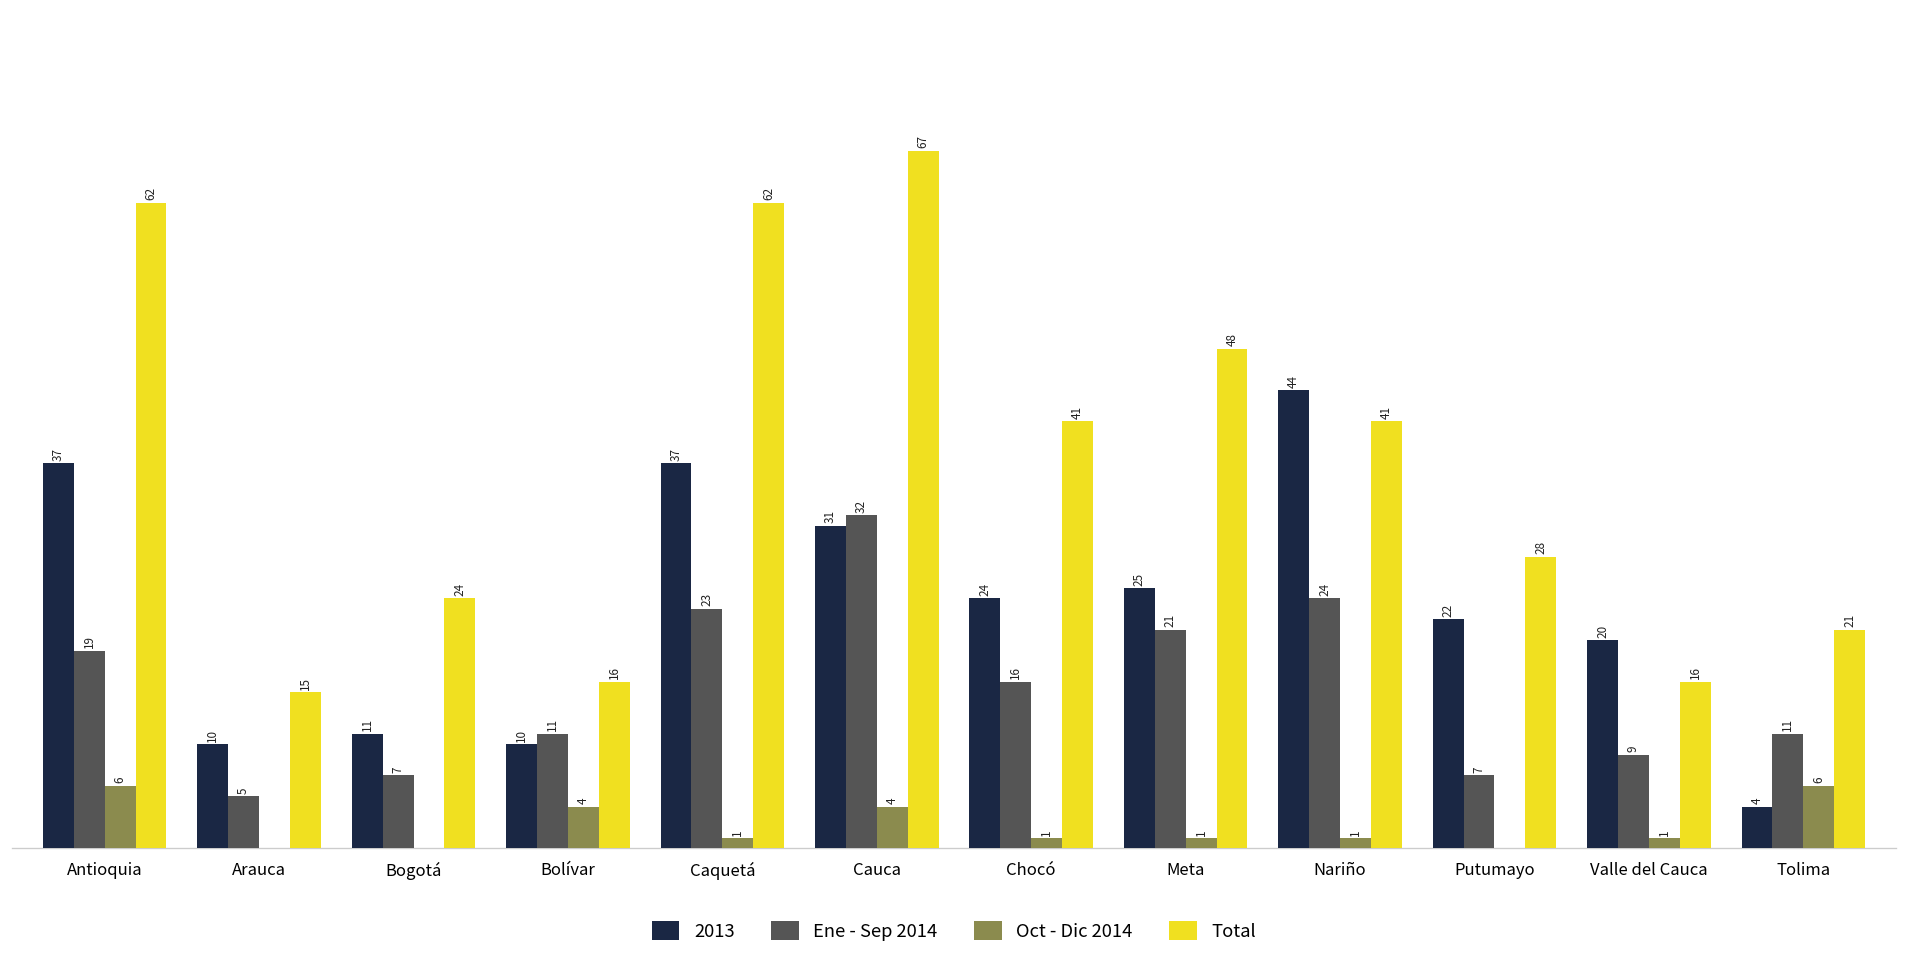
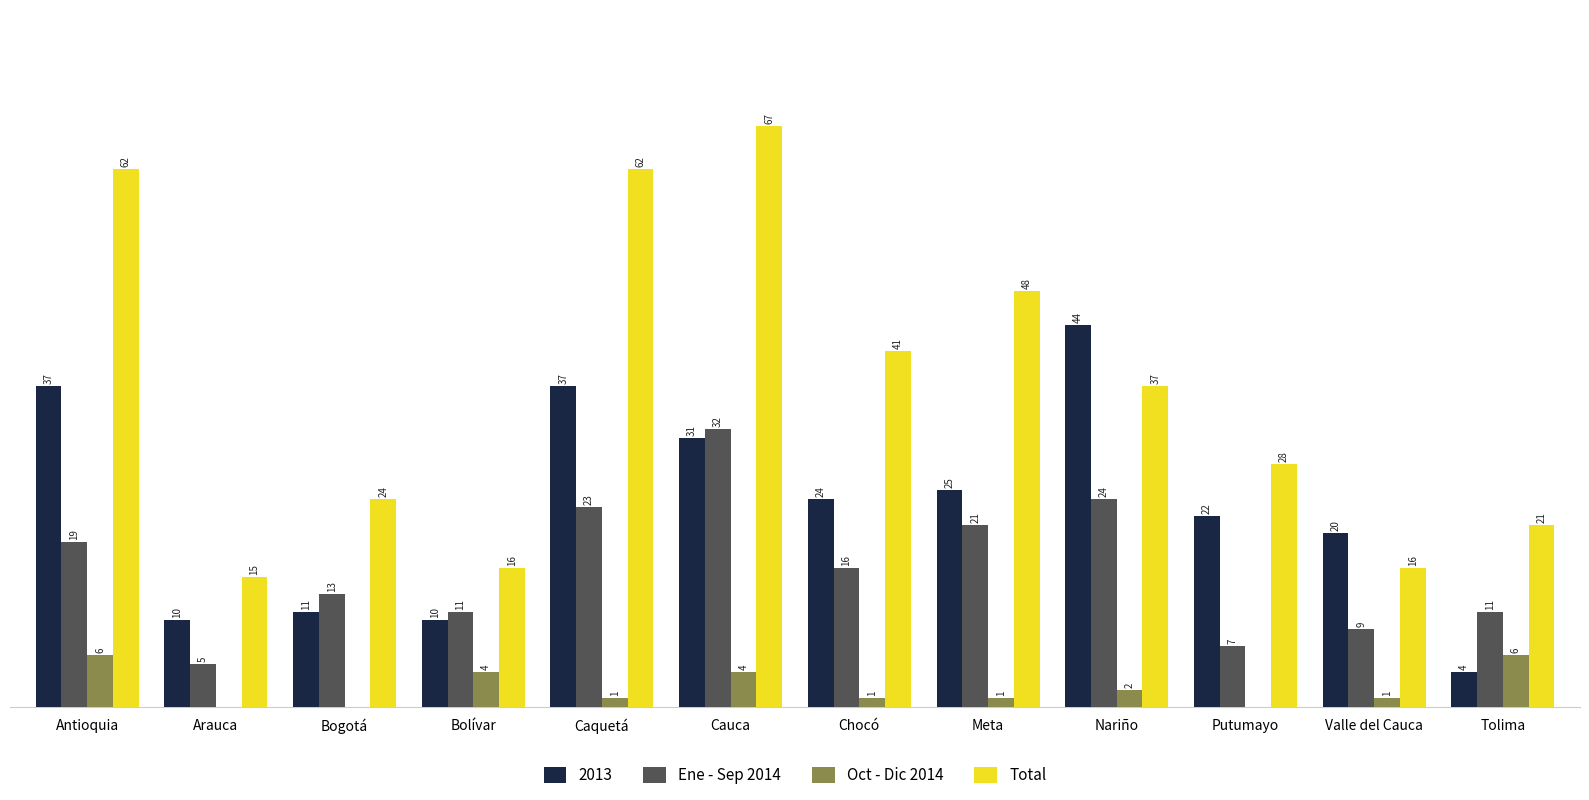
  {
    "2013": {
      "Antioquia": 37,
      "Arauca": 10,
      "Bogotá": 11,
      "Bolívar": 10,
      "Caquetá": 37,
      "Cauca": 31,
      "Chocó": 24,
      "Meta": 25,
      "Nariño": 44,
      "Putumayo": 22,
      "Valle del Cauca": 20,
      "Tolima": 4
    },
    "Ene - Sep 2014": {
      "Antioquia": 19,
      "Arauca": 5,
-     "Bogotá": 7,
+     "Bogotá": 13,
      "Bolívar": 11,
      "Caquetá": 23,
      "Cauca": 32,
      "Chocó": 16,
      "Meta": 21,
      "Nariño": 24,
      "Putumayo": 7,
      "Valle del Cauca": 9,
      "Tolima": 11
    },
    "Oct - Dic 2014": {
      "Antioquia": 6,
      "Bolívar": 4,
      "Caquetá": 1,
      "Cauca": 4,
      "Chocó": 1,
      "Meta": 1,
-     "Nariño": 1,
+     "Nariño": 2,
      "Valle del Cauca": 1,
      "Tolima": 6
    },
    "Total": {
      "Antioquia": 62,
      "Arauca": 15,
      "Bogotá": 24,
      "Bolívar": 16,
      "Caquetá": 62,
      "Cauca": 67,
      "Chocó": 41,
      "Meta": 48,
-     "Nariño": 41,
+     "Nariño": 37,
      "Putumayo": 28,
      "Valle del Cauca": 16,
      "Tolima": 21
    }
  }
